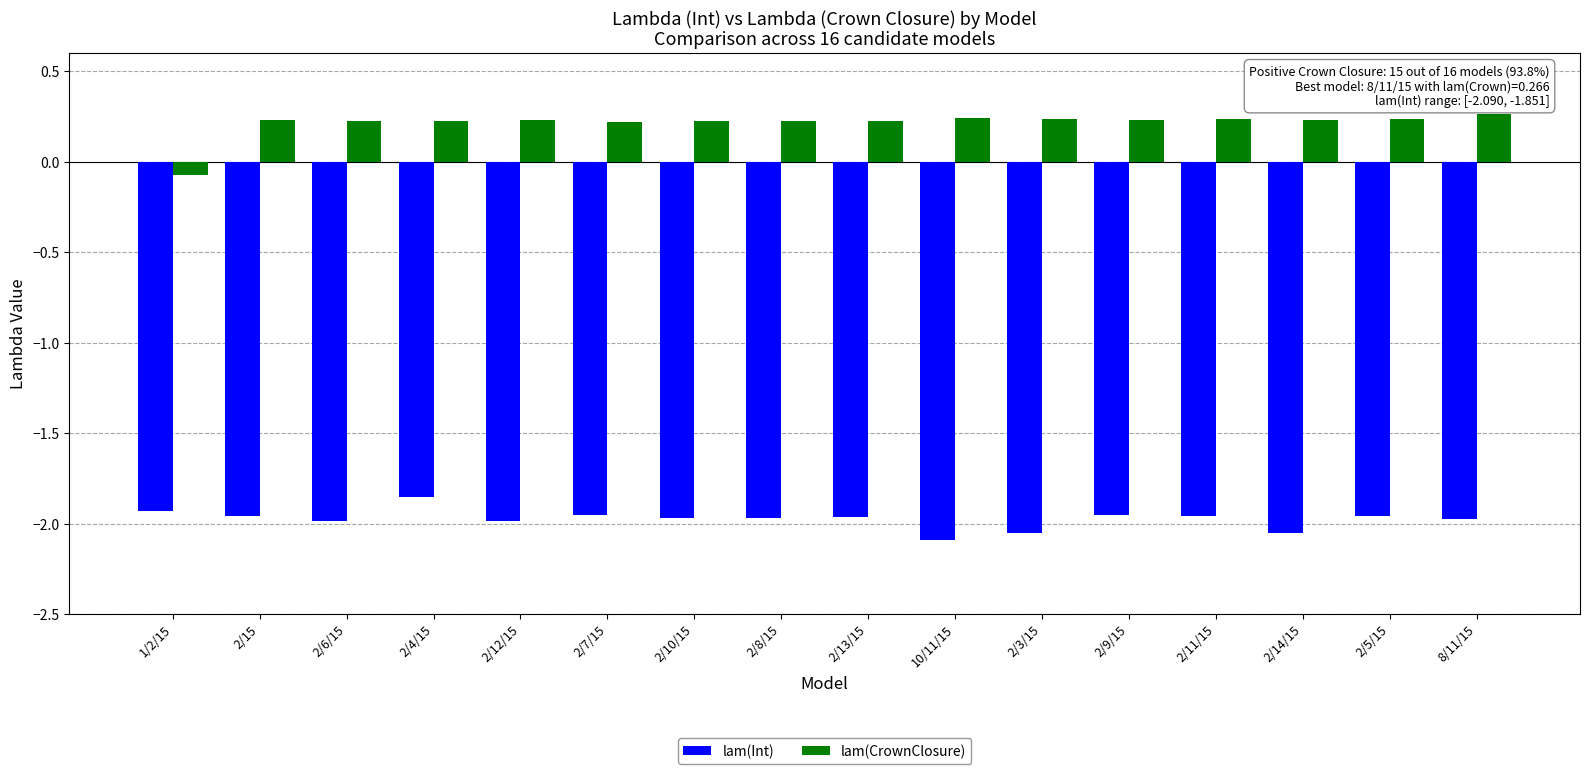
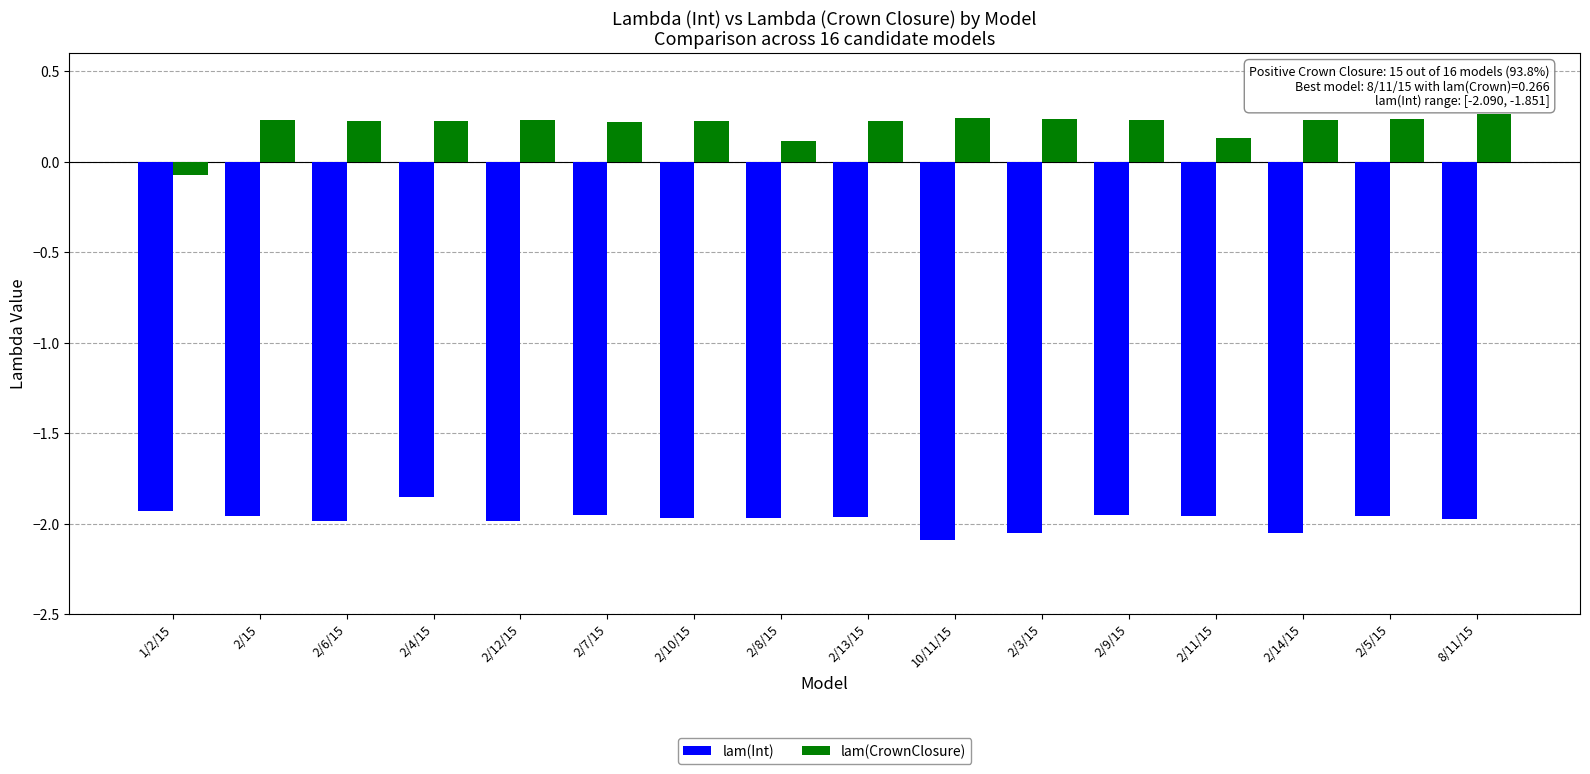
  {
    "lam(Int)": {
      "1/2/15": -1.93,
      "2/15": -1.96,
      "2/6/15": -1.99,
      "2/4/15": -1.85,
      "2/12/15": -1.99,
      "2/7/15": -1.95,
      "2/10/15": -1.97,
      "2/8/15": -1.97,
      "2/13/15": -1.96,
      "10/11/15": -2.09,
      "2/3/15": -2.05,
      "2/9/15": -1.95,
      "2/11/15": -1.96,
      "2/14/15": -2.05,
      "2/5/15": -1.96,
      "8/11/15": -1.97
    },
    "lam(CrownClosure)": {
      "1/2/15": -0.07,
      "2/15": 0.23,
      "2/6/15": 0.23,
      "2/4/15": 0.23,
      "2/12/15": 0.23,
      "2/7/15": 0.22,
      "2/10/15": 0.23,
-     "2/8/15": 0.23,
+     "2/8/15": 0.12,
      "2/13/15": 0.23,
      "10/11/15": 0.24,
      "2/3/15": 0.23,
      "2/9/15": 0.23,
-     "2/11/15": 0.23,
+     "2/11/15": 0.13,
      "2/14/15": 0.23,
      "2/5/15": 0.23
    }
  }
